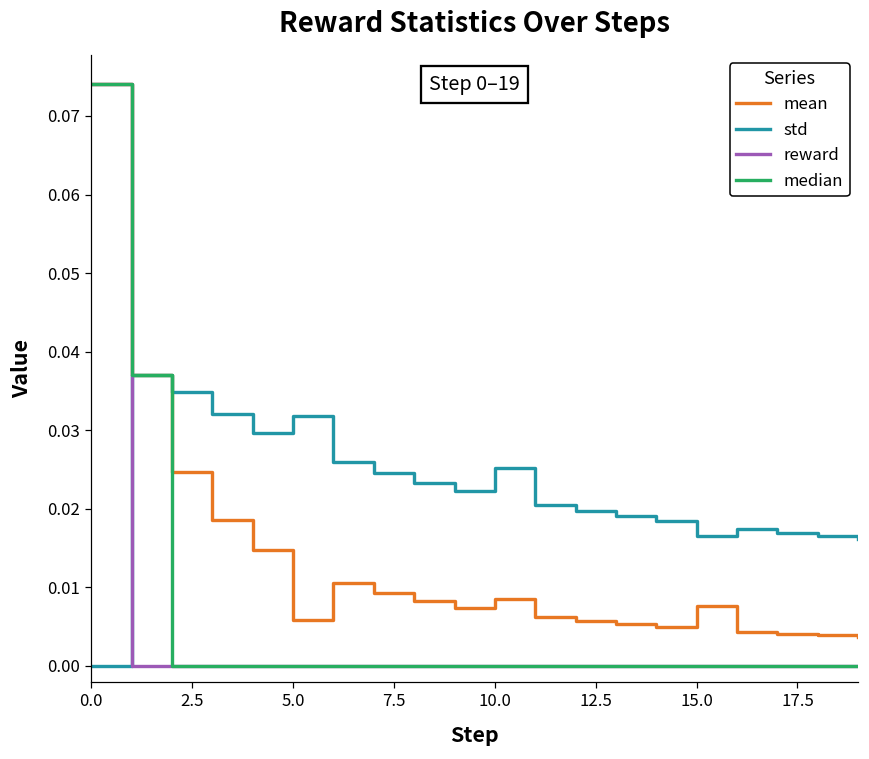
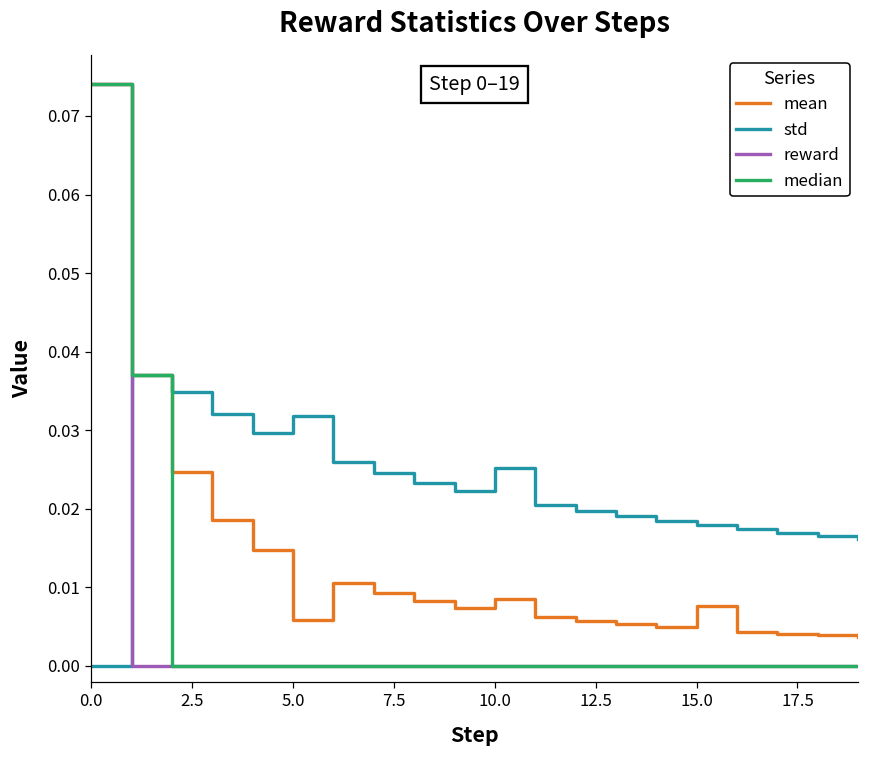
  {
    "mean": {
      "5.0": 0.006,
      "10.0": 0.009,
      "15.0": 0.008
    },
    "std": {
      "0.0": 0.000,
      "5.0": 0.032,
      "10.0": 0.025,
-     "15.0": 0.017
+     "15.0": 0.018
    }
  }
